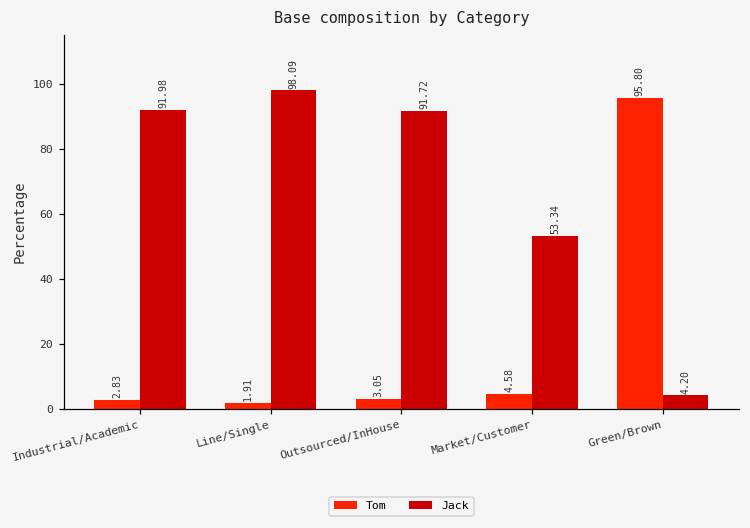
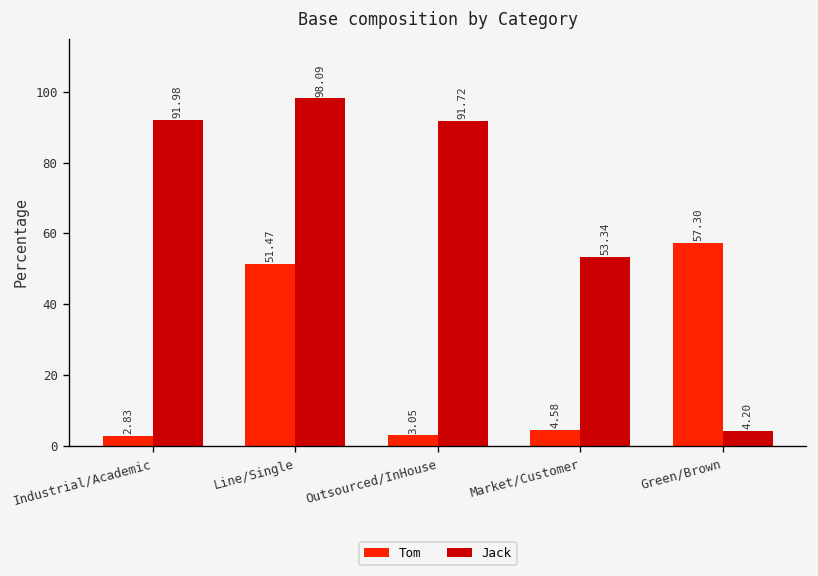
  {
    "Tom": {
      "Industrial/Academic": 2.83,
-     "Line/Single": 1.91,
+     "Line/Single": 51.47,
      "Outsourced/InHouse": 3.05,
      "Market/Customer": 4.58,
-     "Green/Brown": 95.80
+     "Green/Brown": 57.30
    },
    "Jack": {
      "Industrial/Academic": 91.98,
      "Line/Single": 98.09,
      "Outsourced/InHouse": 91.72,
      "Market/Customer": 53.34,
      "Green/Brown": 4.20
    }
  }
